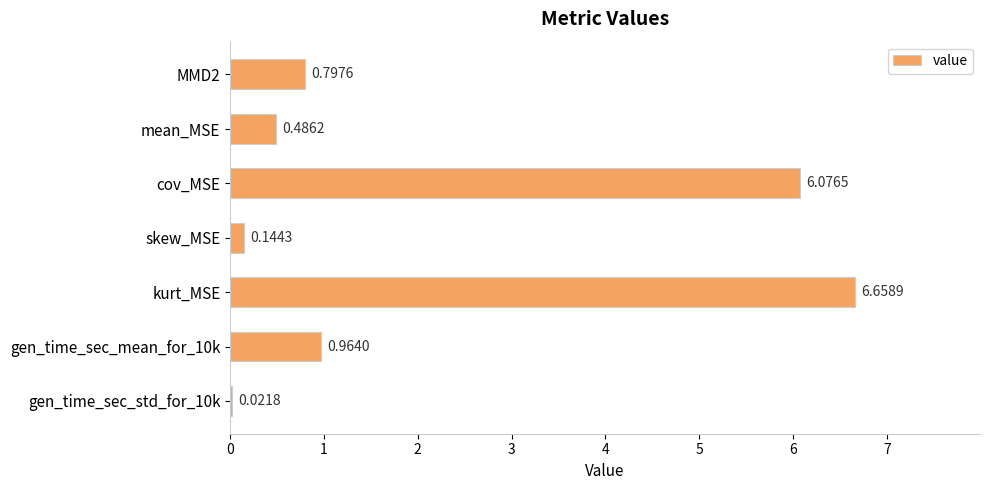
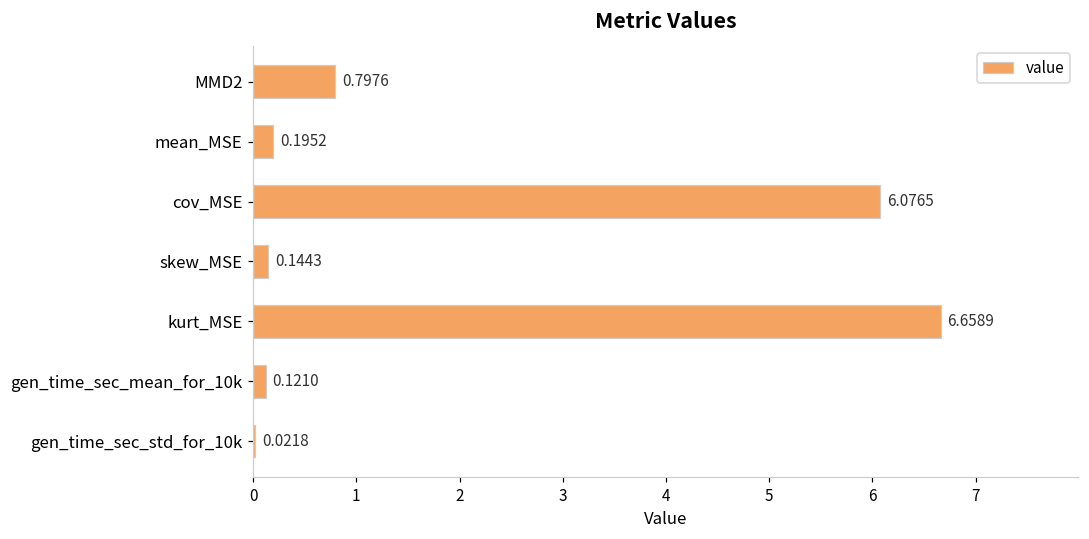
  {
    "MMD2": 0.7976,
-   "mean_MSE": 0.4862,
+   "mean_MSE": 0.1952,
    "cov_MSE": 6.0765,
    "skew_MSE": 0.1443,
    "kurt_MSE": 6.6589,
-   "gen_time_sec_mean_for_10k": 0.9640,
+   "gen_time_sec_mean_for_10k": 0.1210,
    "gen_time_sec_std_for_10k": 0.0218
  }
